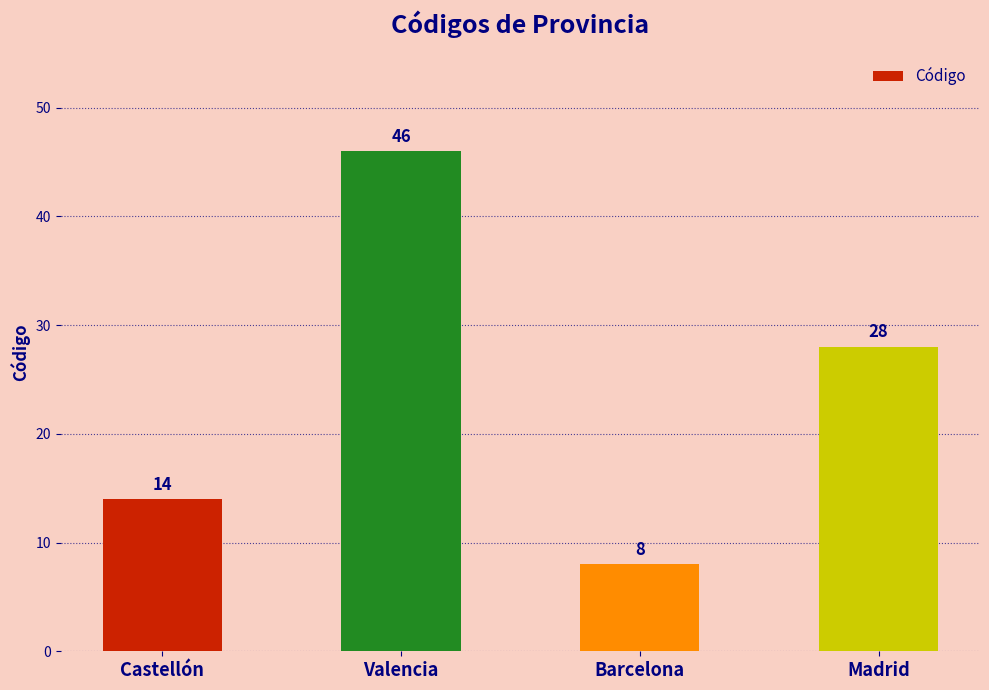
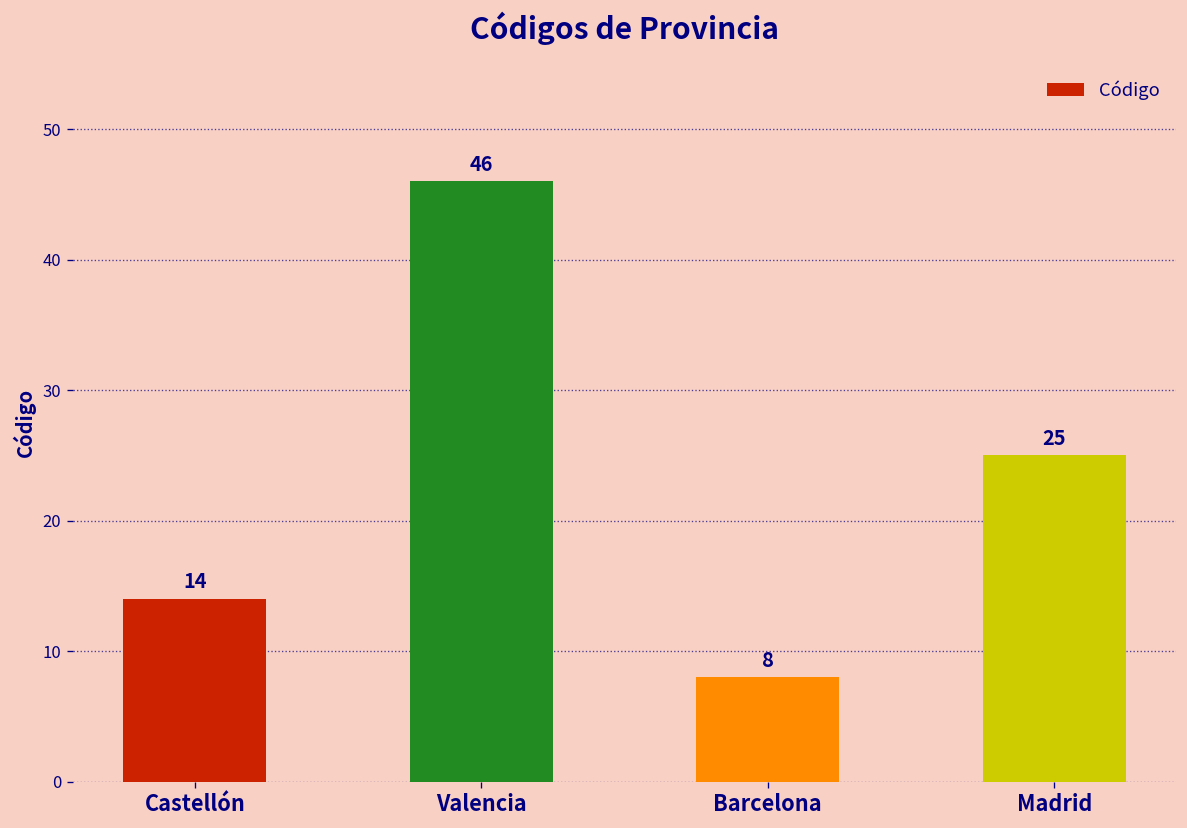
  {
    "Castellón": 14,
    "Valencia": 46,
    "Barcelona": 8,
-   "Madrid": 28
+   "Madrid": 25
  }
